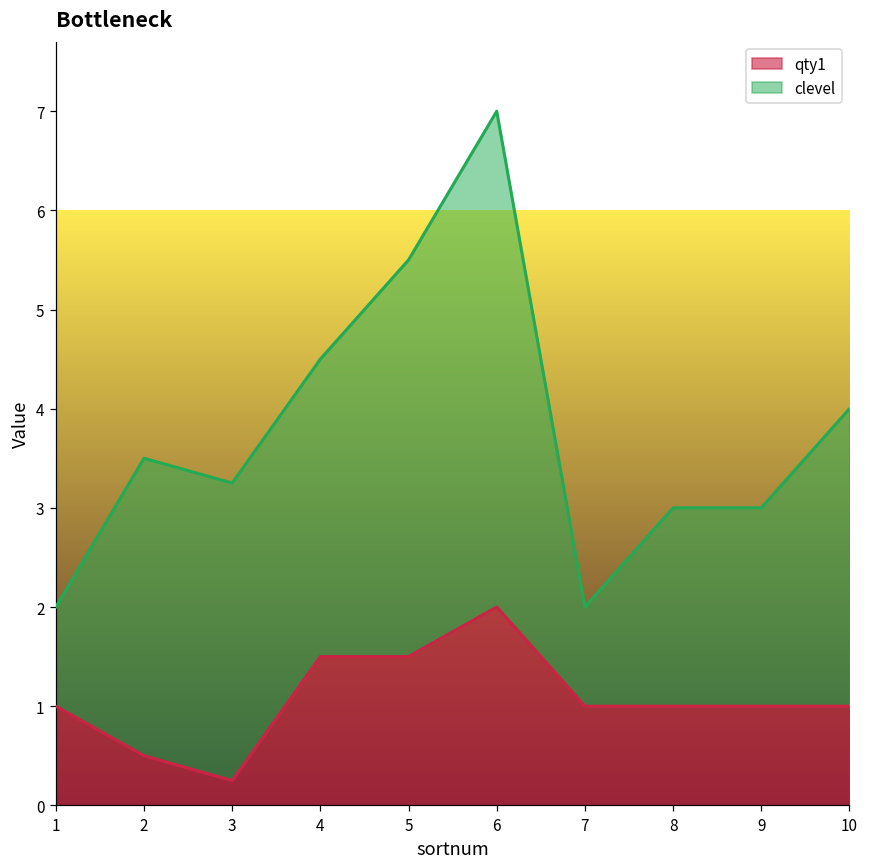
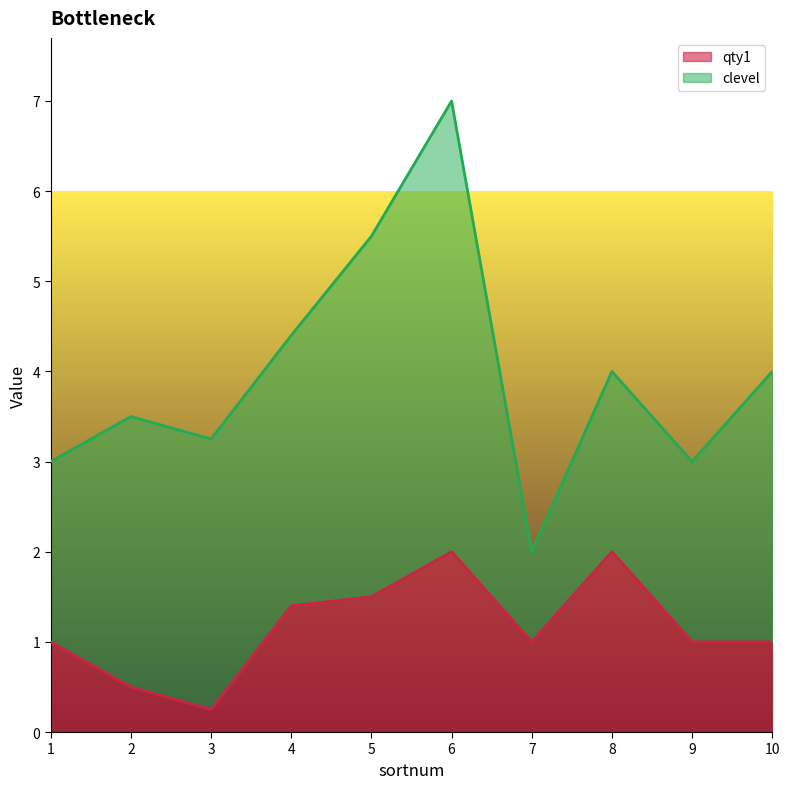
  {
    "qty1": {
      "1": 1.0,
      "2": 0.5,
      "3": 0.3,
-     "4": 1.5,
+     "4": 1.4,
      "5": 1.5,
      "6": 2.0,
      "7": 1.0,
-     "8": 1,
+     "8": 2,
      "9": 1.0,
      "10": 1.0
    },
    "clevel": {
-     "1": 1,
+     "1": 2,
      "2": 3,
      "3": 3,
      "4": 3,
      "5": 4,
      "6": 5,
      "7": 1,
      "8": 2,
      "9": 2,
      "10": 3
    }
  }
